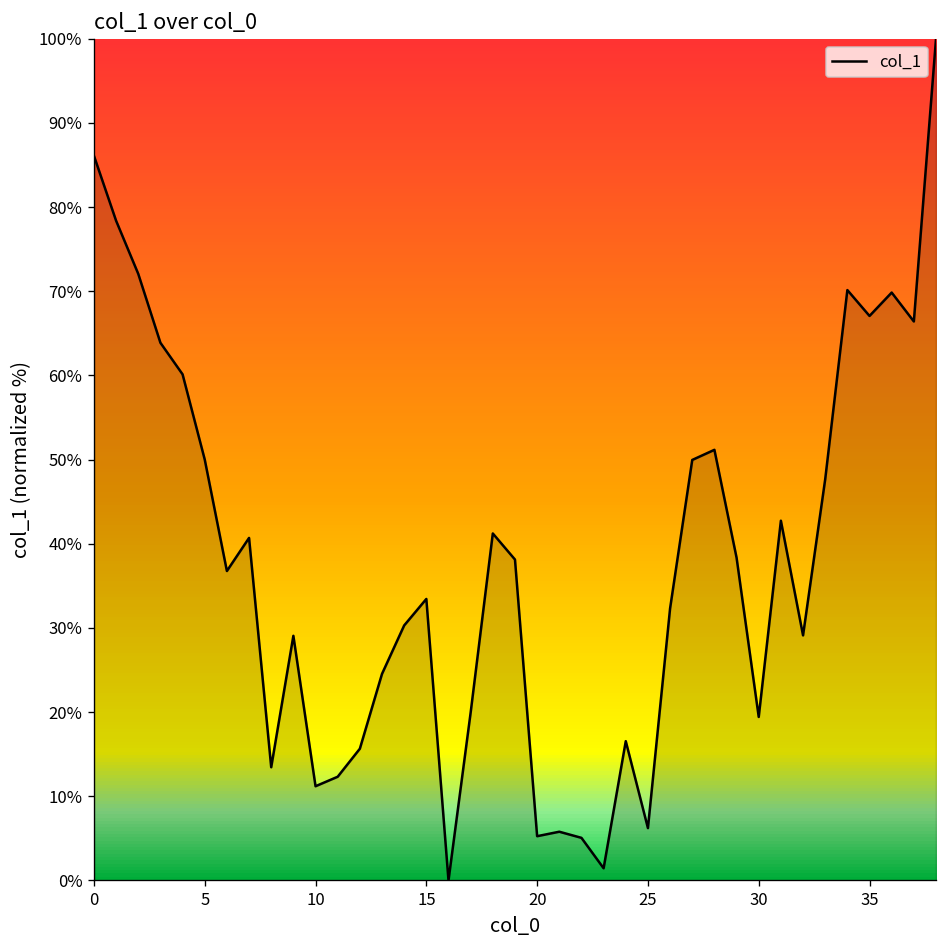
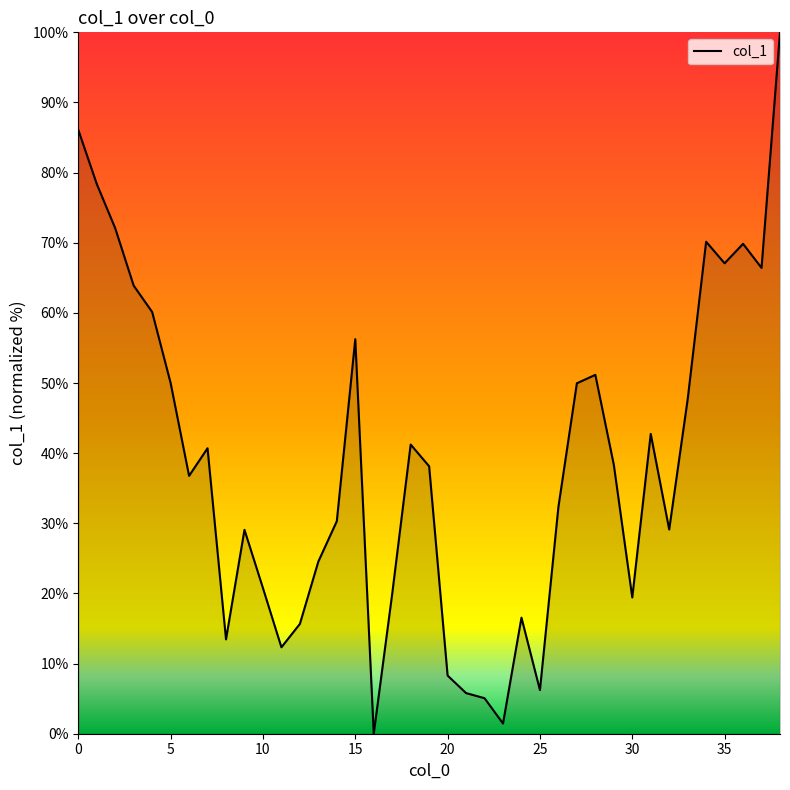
  {
    "0": "86%",
    "5": "50%",
-   "10": "11%",
-   "15": "33%",
-   "20": "5%",
+   "10": "21%",
+   "15": "56%",
+   "20": "8%",
    "25": "6%",
    "30": "19%",
    "35": "67%"
  }
